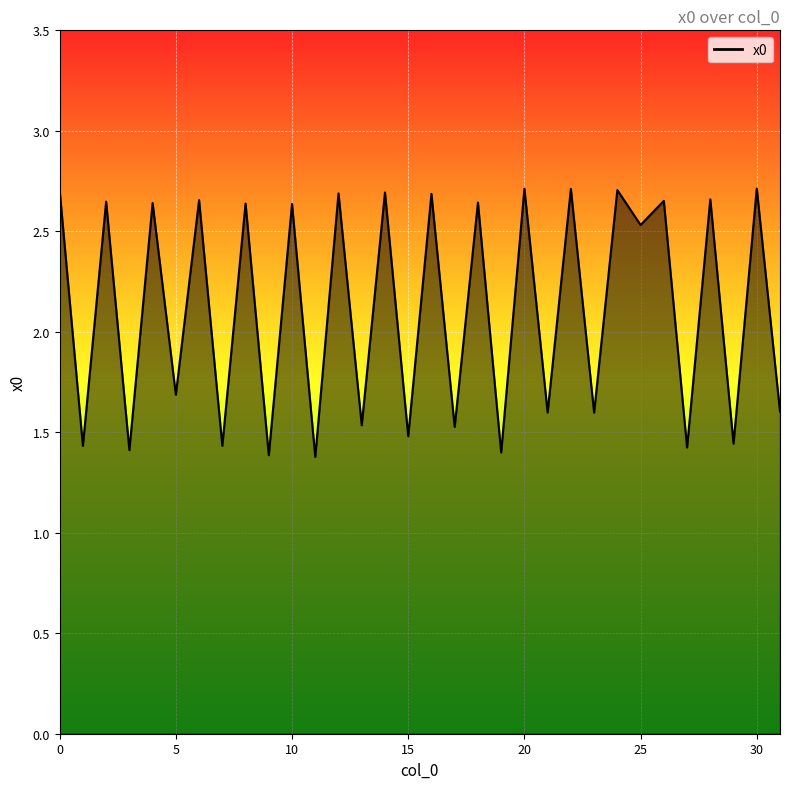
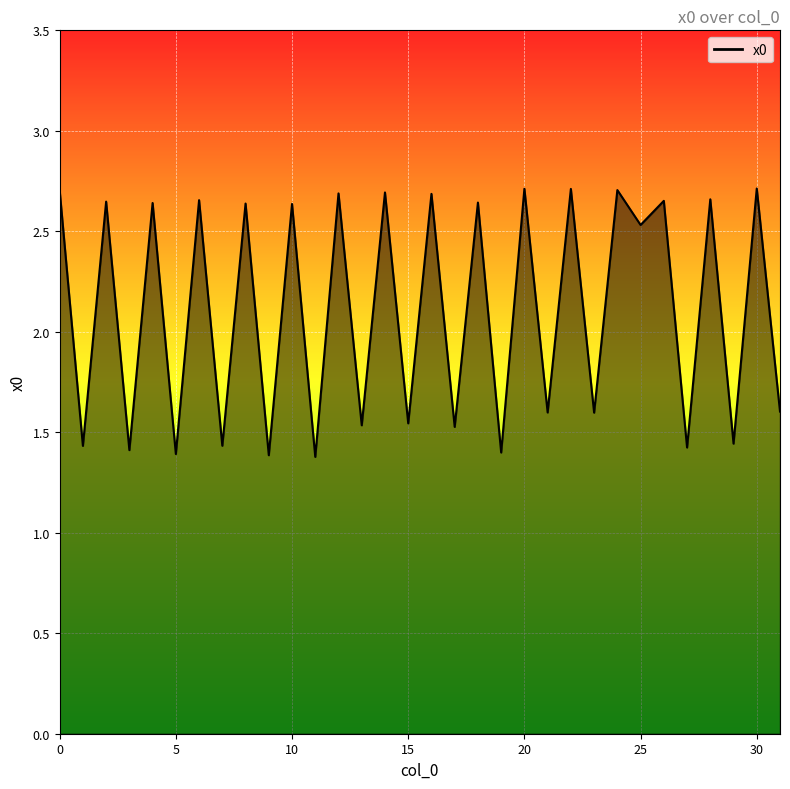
  {
    "0": 2.70,
-   "5": 1.69,
+   "5": 1.39,
    "10": 2.64,
-   "15": 1.48,
+   "15": 1.54,
    "20": 2.71,
    "25": 2.53,
    "30": 2.71
  }
